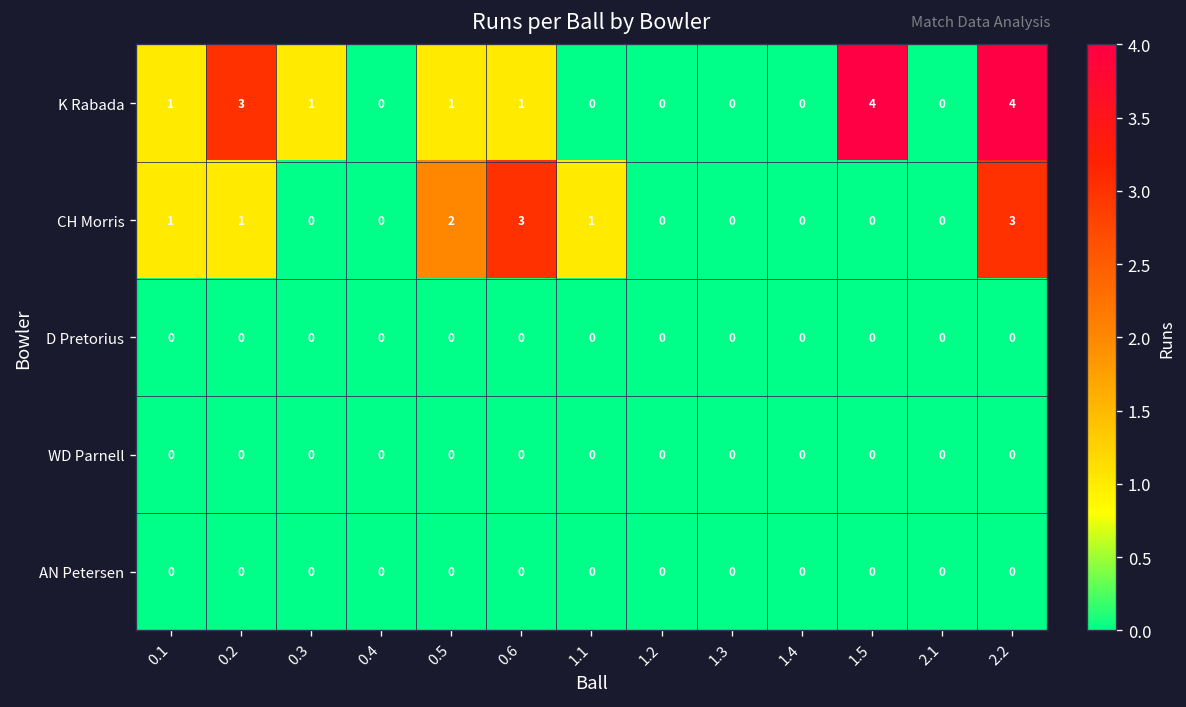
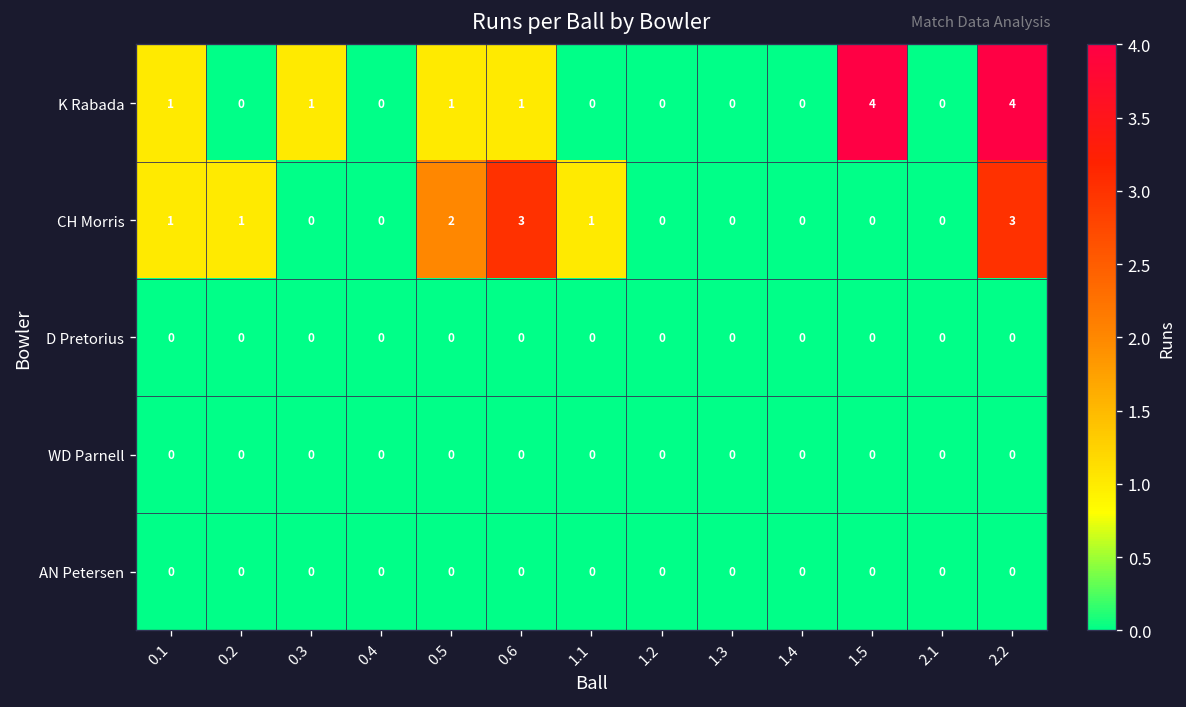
  {
    "K Rabada": {
      "0.1": 1,
-     "0.2": 3,
+     "0.2": 0,
      "0.3": 1,
      "0.4": 0,
      "0.5": 1,
      "0.6": 1,
      "1.1": 0,
      "1.2": 0,
      "1.3": 0,
      "1.4": 0,
      "1.5": 4,
      "2.1": 0,
      "2.2": 4
    },
    "CH Morris": {
      "0.1": 1,
      "0.2": 1,
      "0.3": 0,
      "0.4": 0,
      "0.5": 2,
      "0.6": 3,
      "1.1": 1,
      "1.2": 0,
      "1.3": 0,
      "1.4": 0,
      "1.5": 0,
      "2.1": 0,
      "2.2": 3
    },
    "D Pretorius": {
      "0.1": 0,
      "0.2": 0,
      "0.3": 0,
      "0.4": 0,
      "0.5": 0,
      "0.6": 0,
      "1.1": 0,
      "1.2": 0,
      "1.3": 0,
      "1.4": 0,
      "1.5": 0,
      "2.1": 0,
      "2.2": 0
    },
    "WD Parnell": {
      "0.1": 0,
      "0.2": 0,
      "0.3": 0,
      "0.4": 0,
      "0.5": 0,
      "0.6": 0,
      "1.1": 0,
      "1.2": 0,
      "1.3": 0,
      "1.4": 0,
      "1.5": 0,
      "2.1": 0,
      "2.2": 0
    },
    "AN Petersen": {
      "0.1": 0,
      "0.2": 0,
      "0.3": 0,
      "0.4": 0,
      "0.5": 0,
      "0.6": 0,
      "1.1": 0,
      "1.2": 0,
      "1.3": 0,
      "1.4": 0,
      "1.5": 0,
      "2.1": 0,
      "2.2": 0
    }
  }
